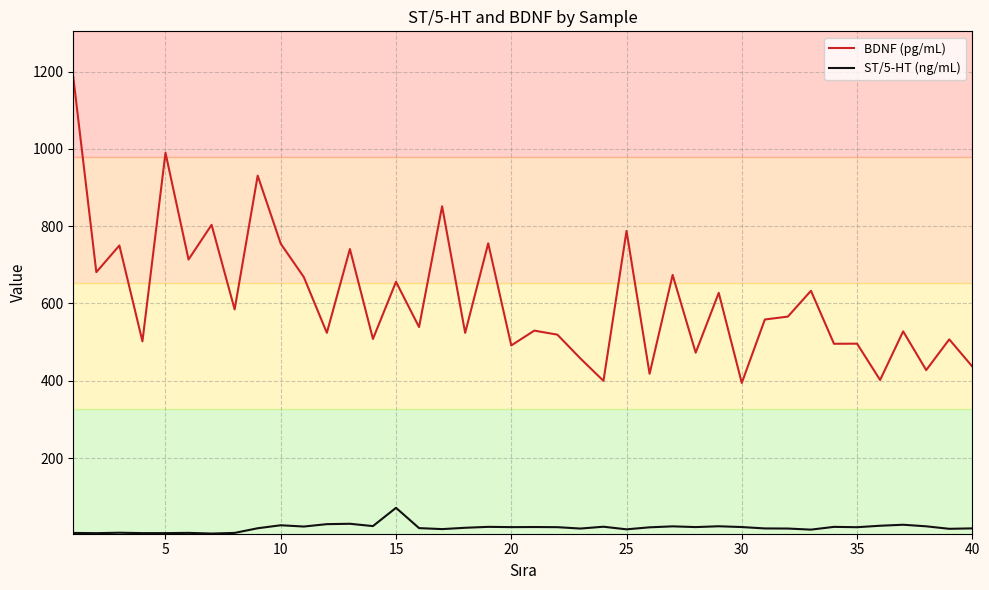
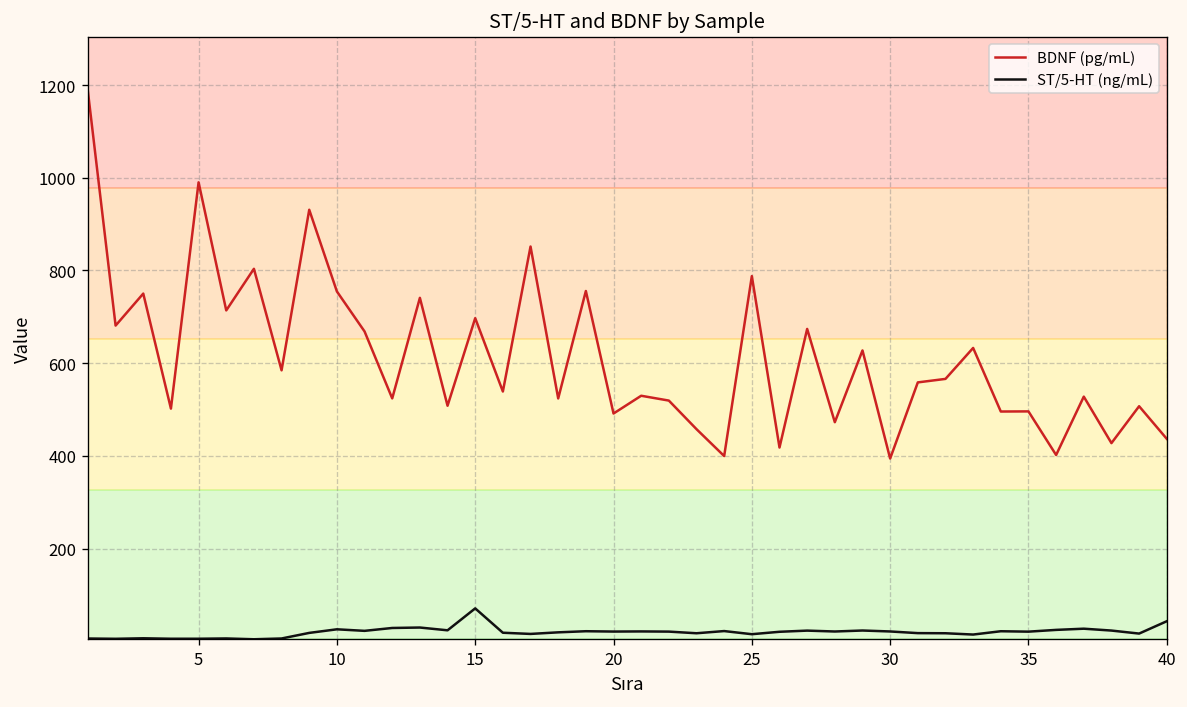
  {
    "BDNF (pg/mL)": {
      "5": 990,
      "10": 750,
-     "15": 660,
+     "15": 700,
      "20": 490,
      "25": 790,
      "30": 390,
      "35": 500,
      "40": 440
    },
    "ST/5-HT (ng/mL)": {
      "5": 10,
      "10": 30,
      "15": 70,
      "20": 20,
      "25": 20,
      "30": 20,
      "35": 20,
-     "40": 20
+     "40": 40
    }
  }
